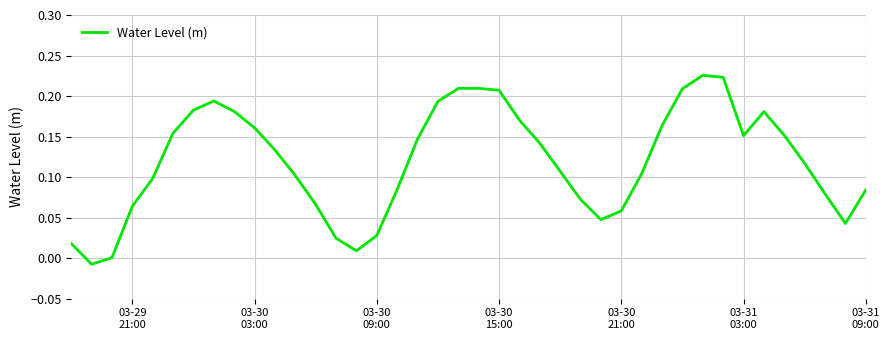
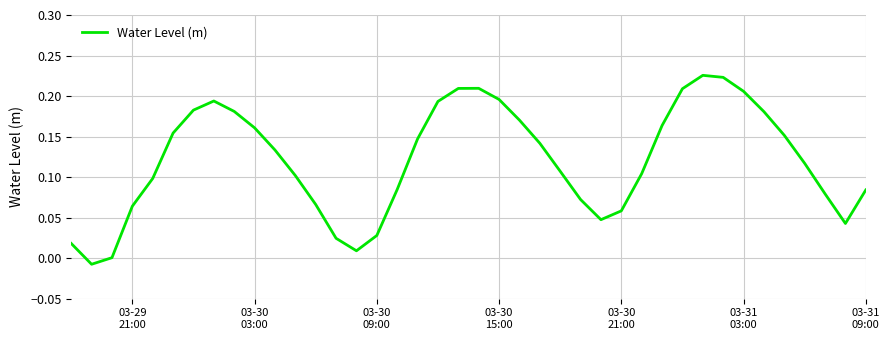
  {
    "03-29 21:00": 0.06,
    "03-30 03:00": 0.16,
    "03-30 09:00": 0.03,
-   "03-30 15:00": 0.21,
+   "03-30 15:00": 0.20,
    "03-30 21:00": 0.06,
-   "03-31 03:00": 0.15,
+   "03-31 03:00": 0.21,
    "03-31 09:00": 0.08
  }
